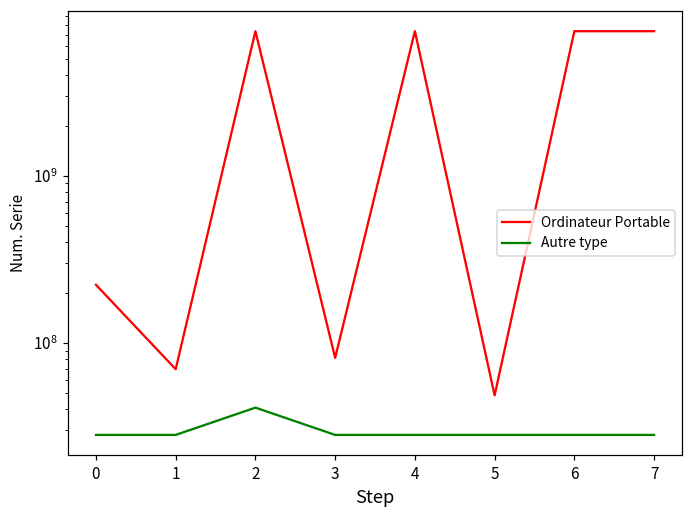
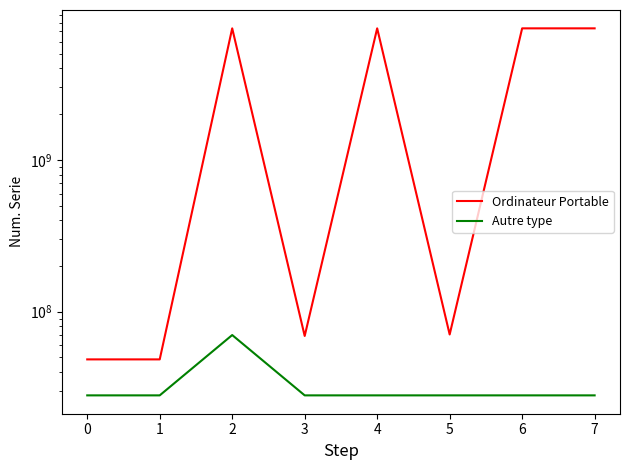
  {
    "Ordinateur Portable": {
-     "0": 220000000,
-     "1": 70000000,
+     "0": 49000000,
+     "1": 49000000,
      "2": 7000000000,
-     "3": 80000000,
+     "3": 70000000,
      "4": 7000000000,
-     "5": 49000000,
+     "5": 70000000,
      "6": 7000000000,
      "7": 7000000000
    },
    "Autre type": {
      "0": 28000000,
      "1": 28000000,
-     "2": 41000000,
+     "2": 70000000,
      "3": 28000000,
      "4": 28000000,
      "5": 28000000,
      "6": 28000000,
      "7": 28000000
    }
  }
